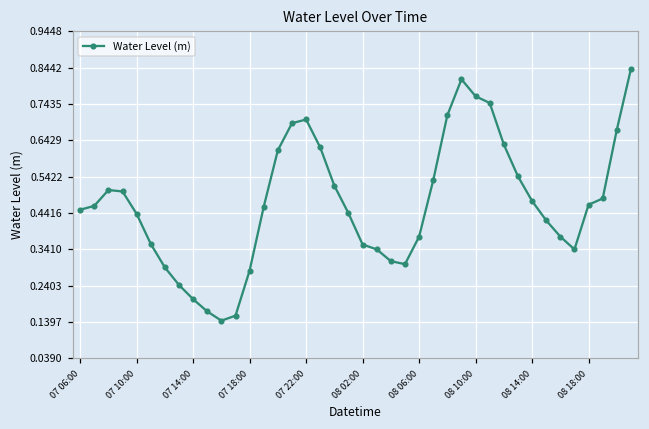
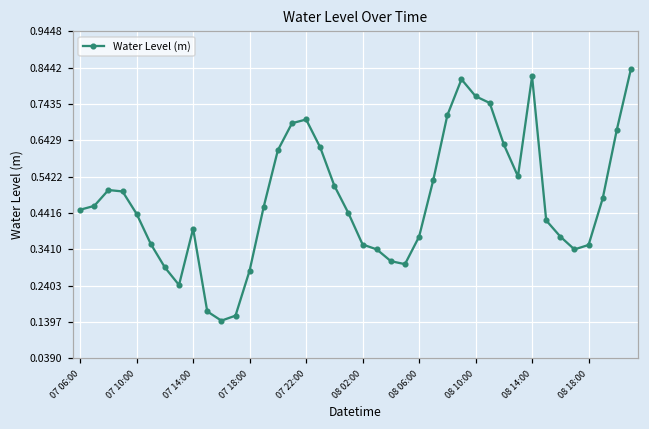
  {
    "07 06:00": 0.45,
    "07 10:00": 0.44,
-   "07 14:00": 0.20,
+   "07 14:00": 0.40,
    "07 18:00": 0.28,
    "07 22:00": 0.70,
    "08 02:00": 0.35,
    "08 06:00": 0.38,
    "08 10:00": 0.76,
-   "08 14:00": 0.47,
-   "08 18:00": 0.46
+   "08 14:00": 0.82,
+   "08 18:00": 0.35
  }
